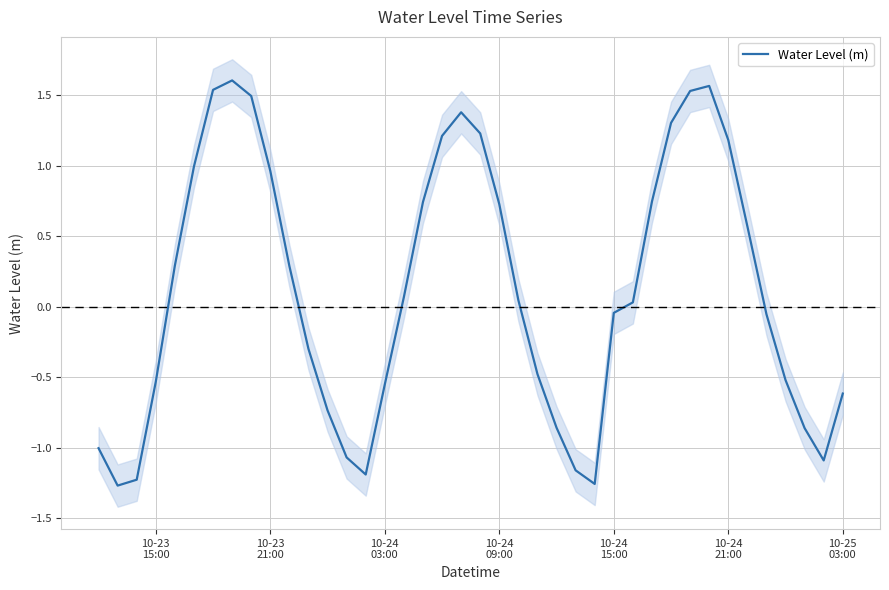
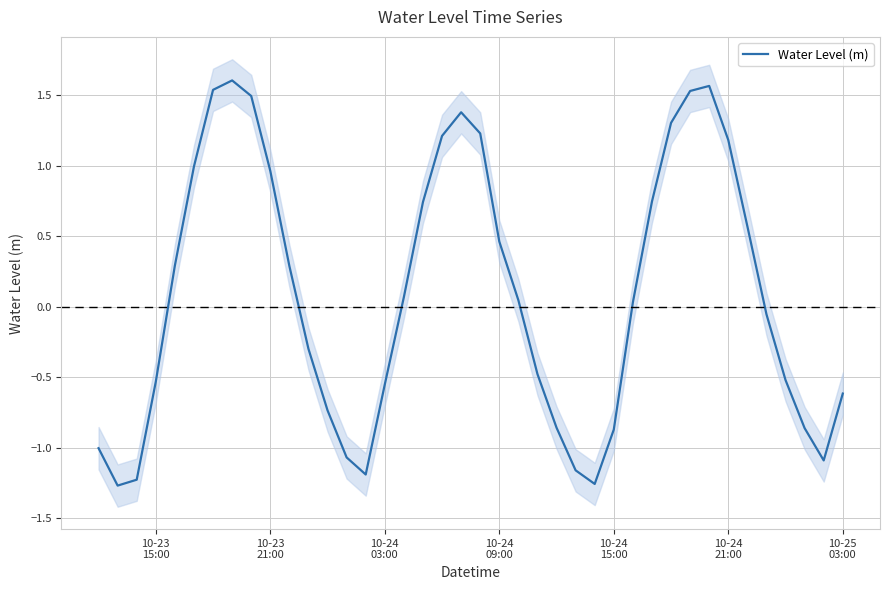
  {
    "Water Level (m)": {
      "10-23 15:00": -0.53,
      "10-23 21:00": 0.96,
      "10-24 03:00": -0.55,
-     "10-24 09:00": 0.73,
-     "10-24 15:00": -0.04,
+     "10-24 09:00": 0.46,
+     "10-24 15:00": -0.87,
      "10-24 21:00": 1.18,
      "10-25 03:00": -0.61
    }
  }
